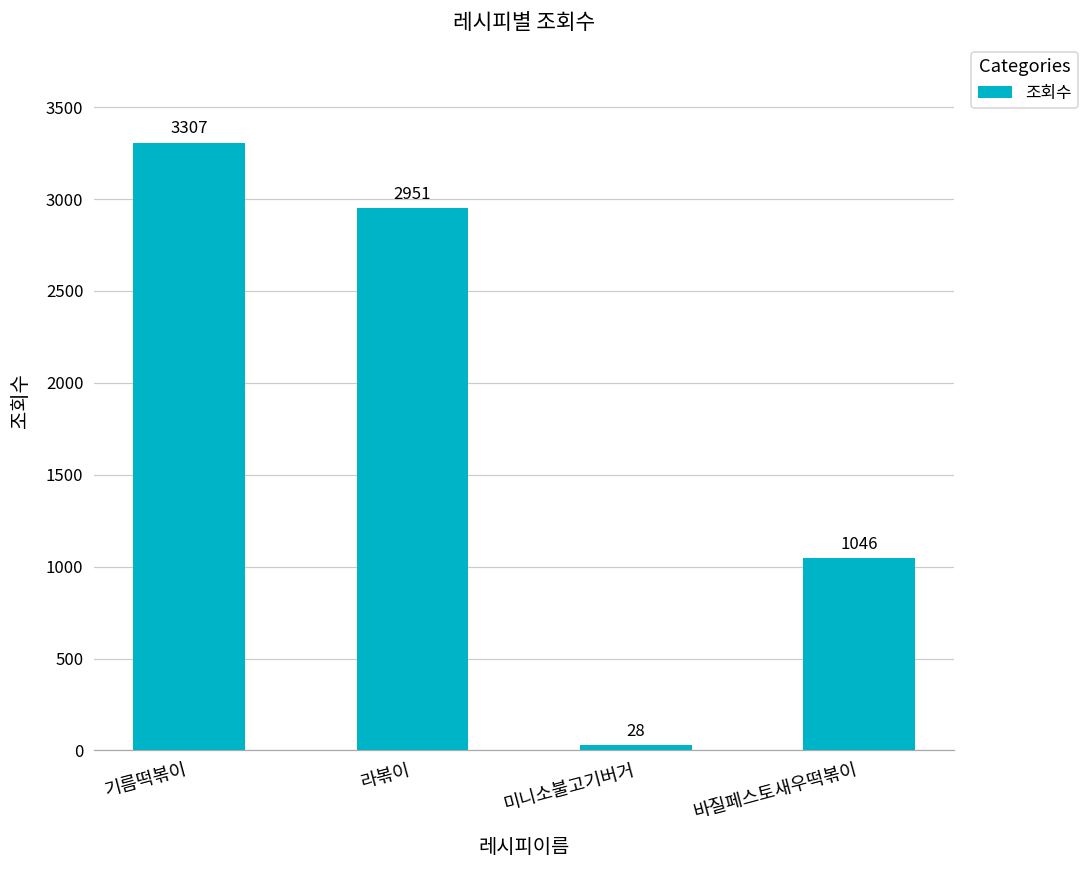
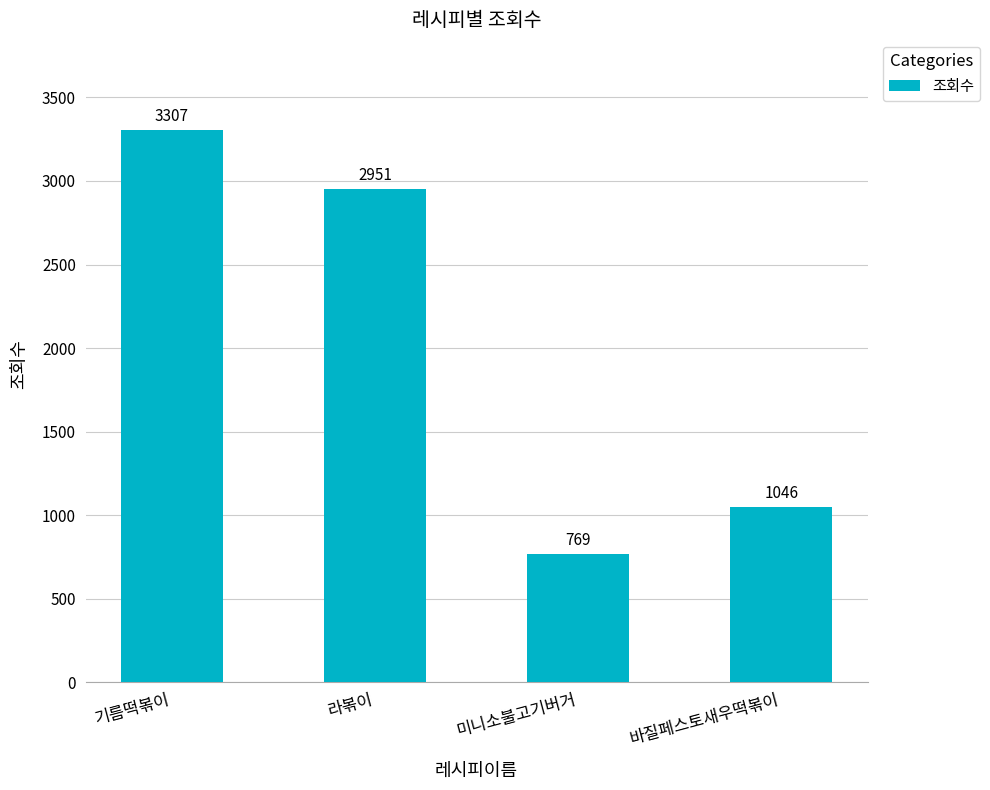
  {
    "기름떡볶이": 3307,
    "라볶이": 2951,
-   "미니소불고기버거": 28,
+   "미니소불고기버거": 769,
    "바질페스토새우떡볶이": 1046
  }
